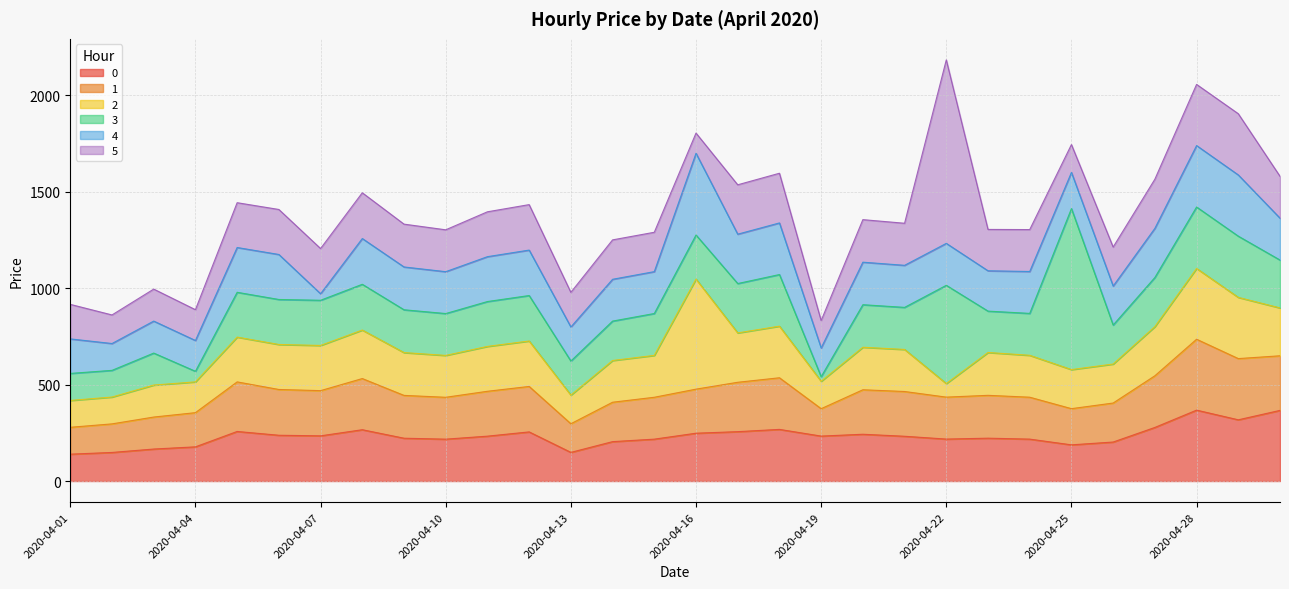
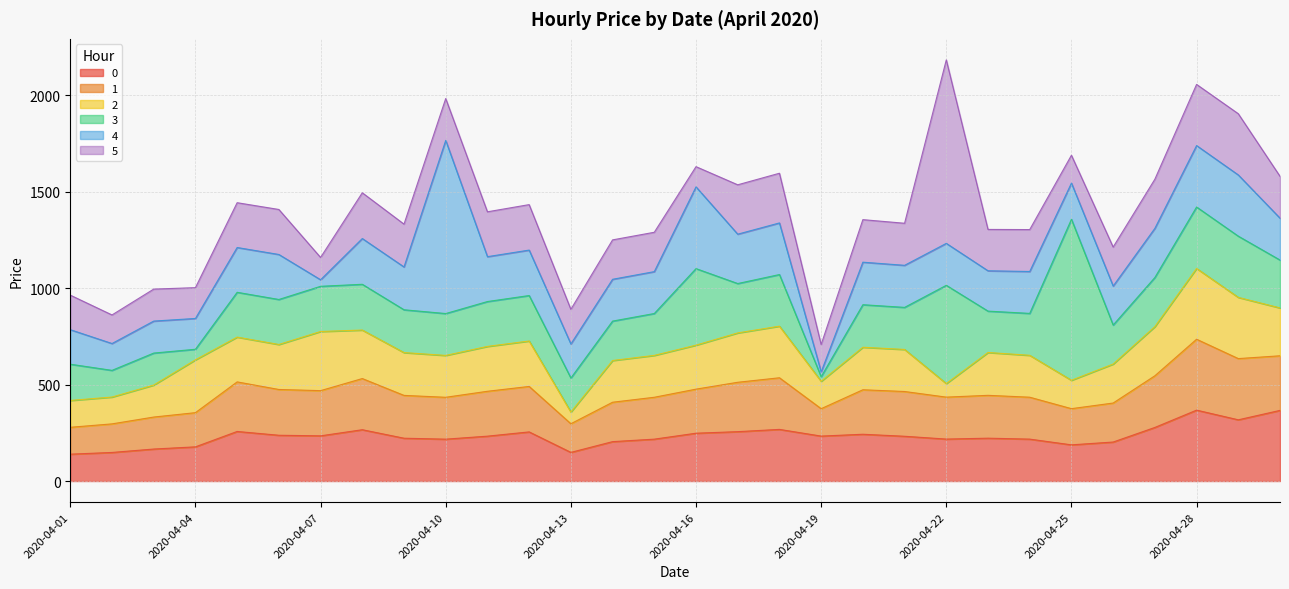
  {
    "2": {
      "2020-04-01": 140,
-     "2020-04-04": 160,
-     "2020-04-07": 230,
+     "2020-04-04": 270,
+     "2020-04-07": 310,
      "2020-04-10": 220,
-     "2020-04-13": 150,
-     "2020-04-16": 570,
+     "2020-04-13": 60,
+     "2020-04-16": 230,
      "2020-04-19": 140,
      "2020-04-22": 70,
-     "2020-04-25": 200,
+     "2020-04-25": 150,
      "2020-04-28": 370
    },
    "3": {
-     "2020-04-01": 140,
+     "2020-04-01": 190,
      "2020-04-04": 50,
      "2020-04-07": 230,
      "2020-04-10": 220,
      "2020-04-13": 180,
-     "2020-04-16": 230,
+     "2020-04-16": 400,
      "2020-04-19": 20,
      "2020-04-22": 510,
      "2020-04-25": 830,
      "2020-04-28": 320
    },
    "4": {
      "2020-04-01": 180,
      "2020-04-04": 160,
      "2020-04-07": 30,
-     "2020-04-10": 220,
+     "2020-04-10": 900,
      "2020-04-13": 180,
      "2020-04-16": 420,
-     "2020-04-19": 150,
+     "2020-04-19": 30,
      "2020-04-22": 220,
      "2020-04-25": 190,
      "2020-04-28": 320
    },
    "5": {
      "2020-04-01": 180,
      "2020-04-04": 160,
-     "2020-04-07": 230,
+     "2020-04-07": 120,
      "2020-04-10": 220,
      "2020-04-13": 180,
      "2020-04-16": 100,
      "2020-04-19": 140,
      "2020-04-22": 950,
      "2020-04-25": 140,
      "2020-04-28": 320
    }
  }
